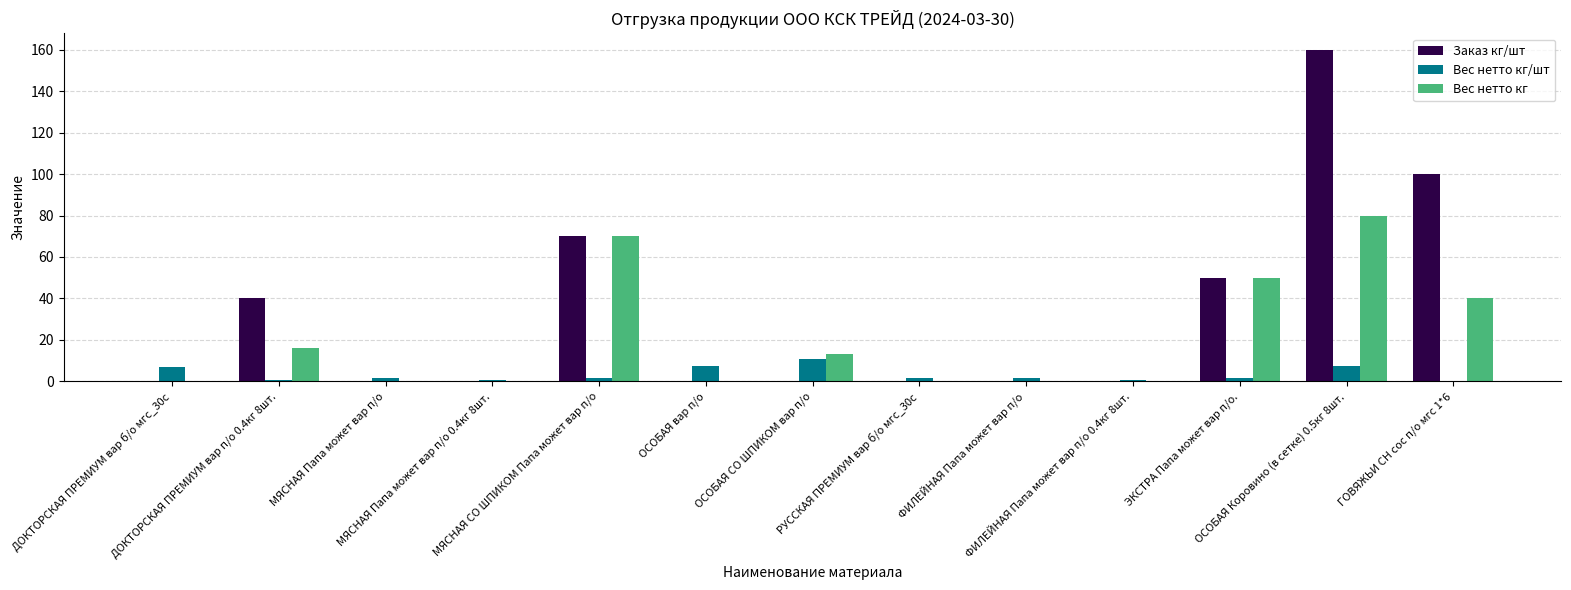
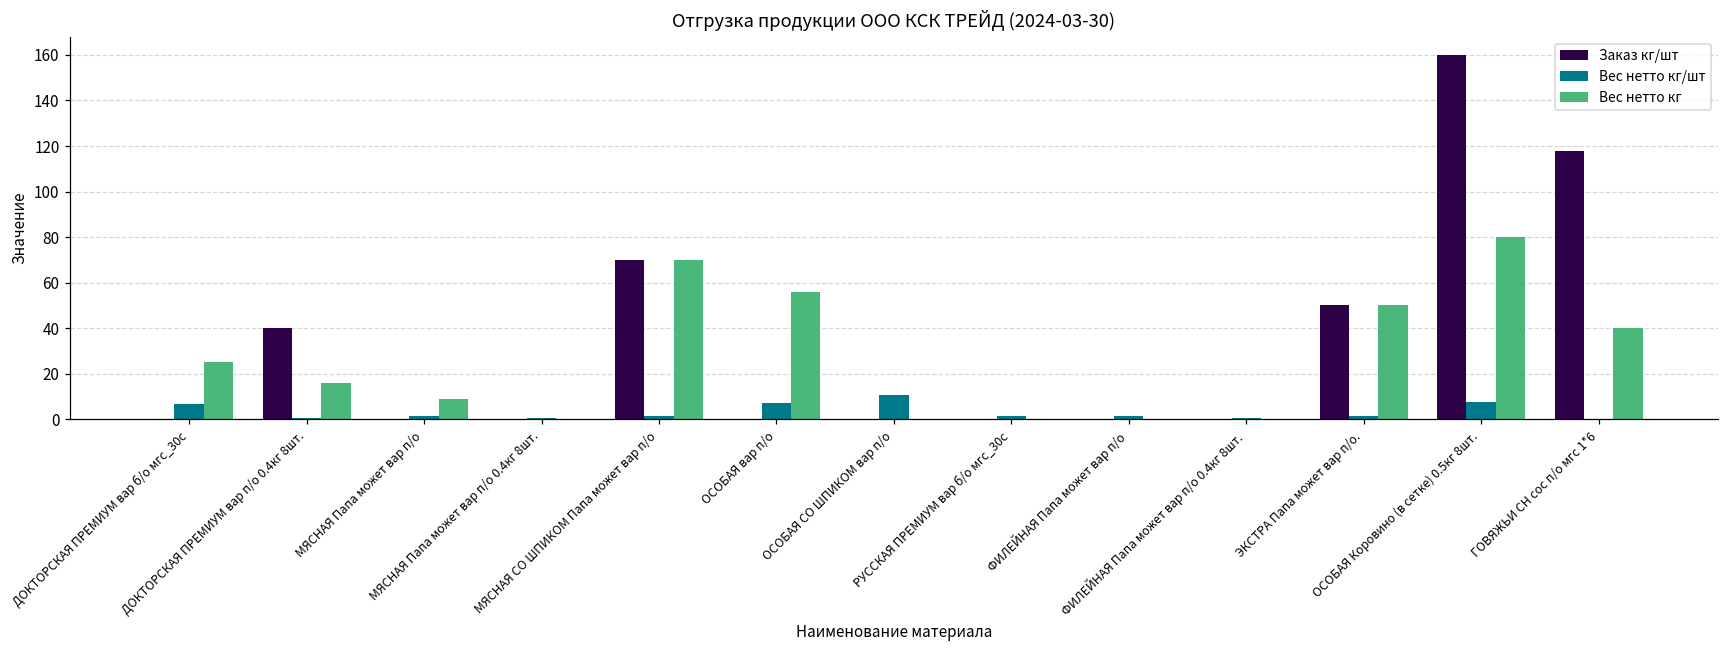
  {
    "Заказ кг/шт": {
      "ДОКТОРСКАЯ ПРЕМИУМ вар б/о мгс_30с": 0,
      "ДОКТОРСКАЯ ПРЕМИУМ вар п/о 0.4кг 8шт.": 40,
      "МЯСНАЯ Папа может вар п/о": 0,
      "МЯСНАЯ Папа может вар п/о 0.4кг 8шт.": 0,
      "МЯСНАЯ СО ШПИКОМ Папа может вар п/о": 70,
      "ОСОБАЯ вар п/о": 0,
      "ОСОБАЯ СО ШПИКОМ вар п/о": 0,
      "РУССКАЯ ПРЕМИУМ вар б/о мгс_30с": 0,
      "ФИЛЕЙНАЯ Папа может вар п/о": 0,
      "ФИЛЕЙНАЯ Папа может вар п/о 0.4кг 8шт.": 0,
      "ЭКСТРА Папа может вар п/о.": 50,
      "ОСОБАЯ Коровино (в сетке) 0.5кг 8шт.": 160,
-     "ГОВЯЖЬИ СН сос п/о мгс 1*6": 100
+     "ГОВЯЖЬИ СН сос п/о мгс 1*6": 118
    },
    "Вес нетто кг/шт": {
      "ДОКТОРСКАЯ ПРЕМИУМ вар б/о мгс_30с": 7,
      "МЯСНАЯ Папа может вар п/о": 1,
      "МЯСНАЯ СО ШПИКОМ Папа может вар п/о": 1,
      "ОСОБАЯ вар п/о": 7,
      "ОСОБАЯ СО ШПИКОМ вар п/о": 11,
      "РУССКАЯ ПРЕМИУМ вар б/о мгс_30с": 1,
      "ФИЛЕЙНАЯ Папа может вар п/о": 1,
      "ЭКСТРА Папа может вар п/о.": 1,
      "ОСОБАЯ Коровино (в сетке) 0.5кг 8шт.": 8,
      "ГОВЯЖЬИ СН сос п/о мгс 1*6": 0
    },
    "Вес нетто кг": {
-     "ДОКТОРСКАЯ ПРЕМИУМ вар б/о мгс_30с": 0,
+     "ДОКТОРСКАЯ ПРЕМИУМ вар б/о мгс_30с": 25,
      "ДОКТОРСКАЯ ПРЕМИУМ вар п/о 0.4кг 8шт.": 16,
-     "МЯСНАЯ Папа может вар п/о": 0,
+     "МЯСНАЯ Папа может вар п/о": 9,
      "МЯСНАЯ Папа может вар п/о 0.4кг 8шт.": 0,
      "МЯСНАЯ СО ШПИКОМ Папа может вар п/о": 70,
-     "ОСОБАЯ вар п/о": 0,
-     "ОСОБАЯ СО ШПИКОМ вар п/о": 13,
+     "ОСОБАЯ вар п/о": 56,
+     "ОСОБАЯ СО ШПИКОМ вар п/о": 0,
      "РУССКАЯ ПРЕМИУМ вар б/о мгс_30с": 0,
      "ФИЛЕЙНАЯ Папа может вар п/о": 0,
      "ФИЛЕЙНАЯ Папа может вар п/о 0.4кг 8шт.": 0,
      "ЭКСТРА Папа может вар п/о.": 50,
      "ОСОБАЯ Коровино (в сетке) 0.5кг 8шт.": 80,
      "ГОВЯЖЬИ СН сос п/о мгс 1*6": 40
    }
  }
